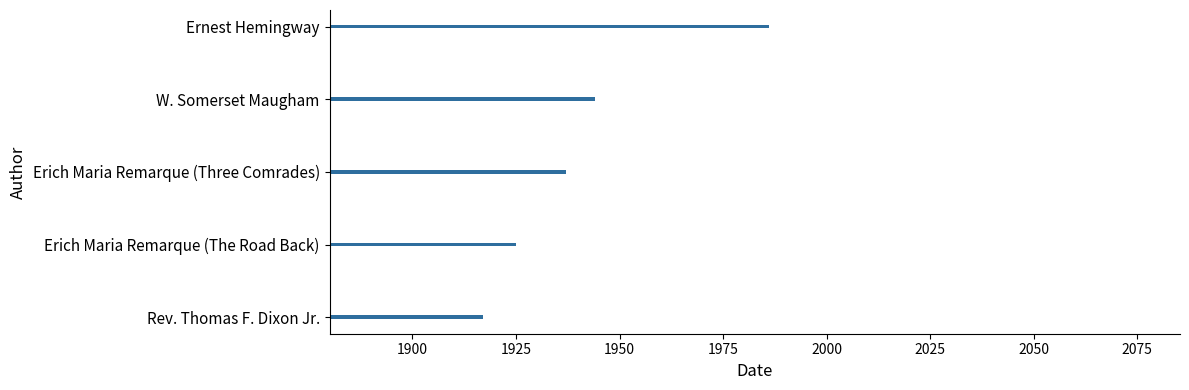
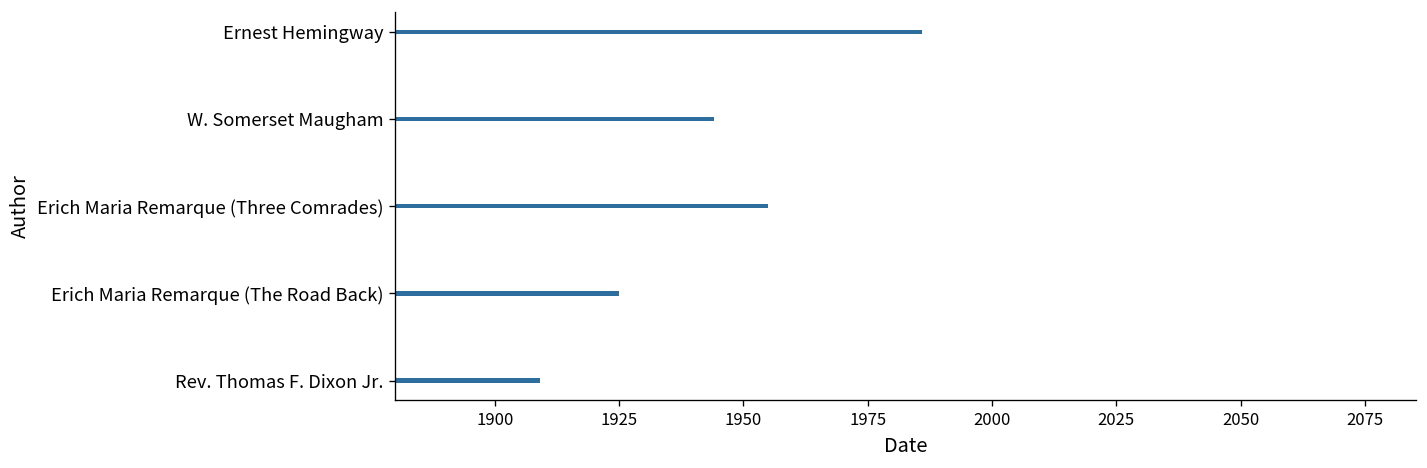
  {
    "Ernest Hemingway": 1986,
    "W. Somerset Maugham": 1944,
-   "Erich Maria Remarque (Three Comrades)": 1937,
+   "Erich Maria Remarque (Three Comrades)": 1955,
    "Erich Maria Remarque (The Road Back)": 1925,
-   "Rev. Thomas F. Dixon Jr.": 1917
+   "Rev. Thomas F. Dixon Jr.": 1909
  }
